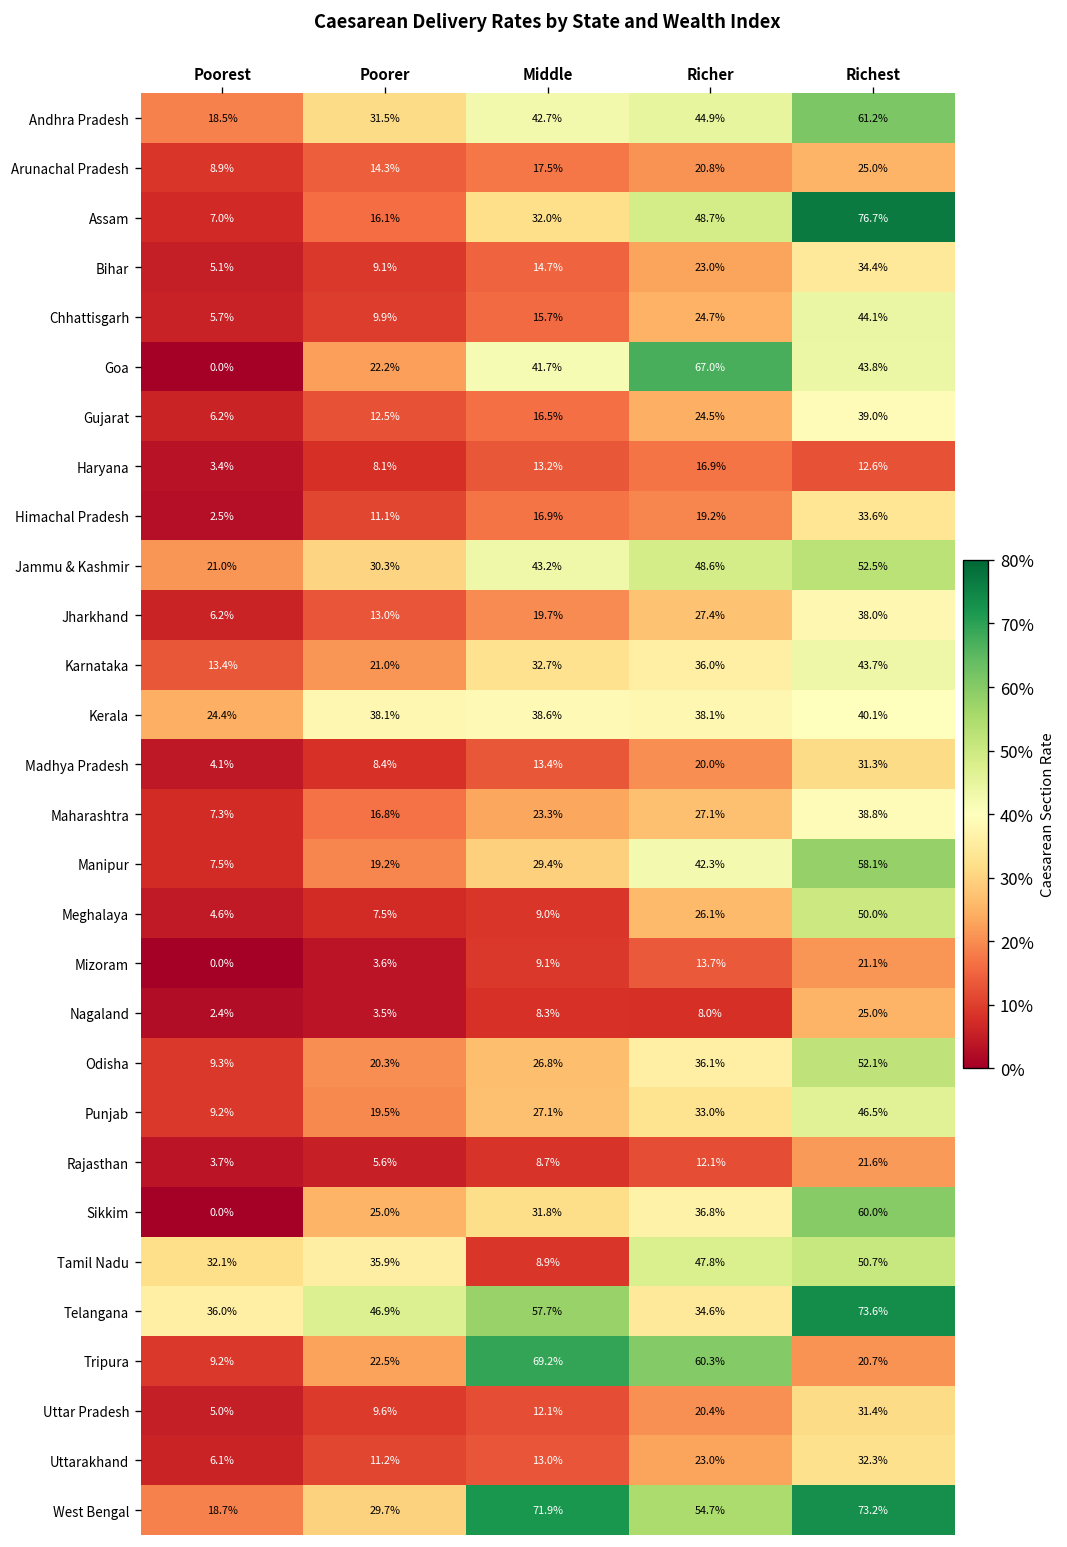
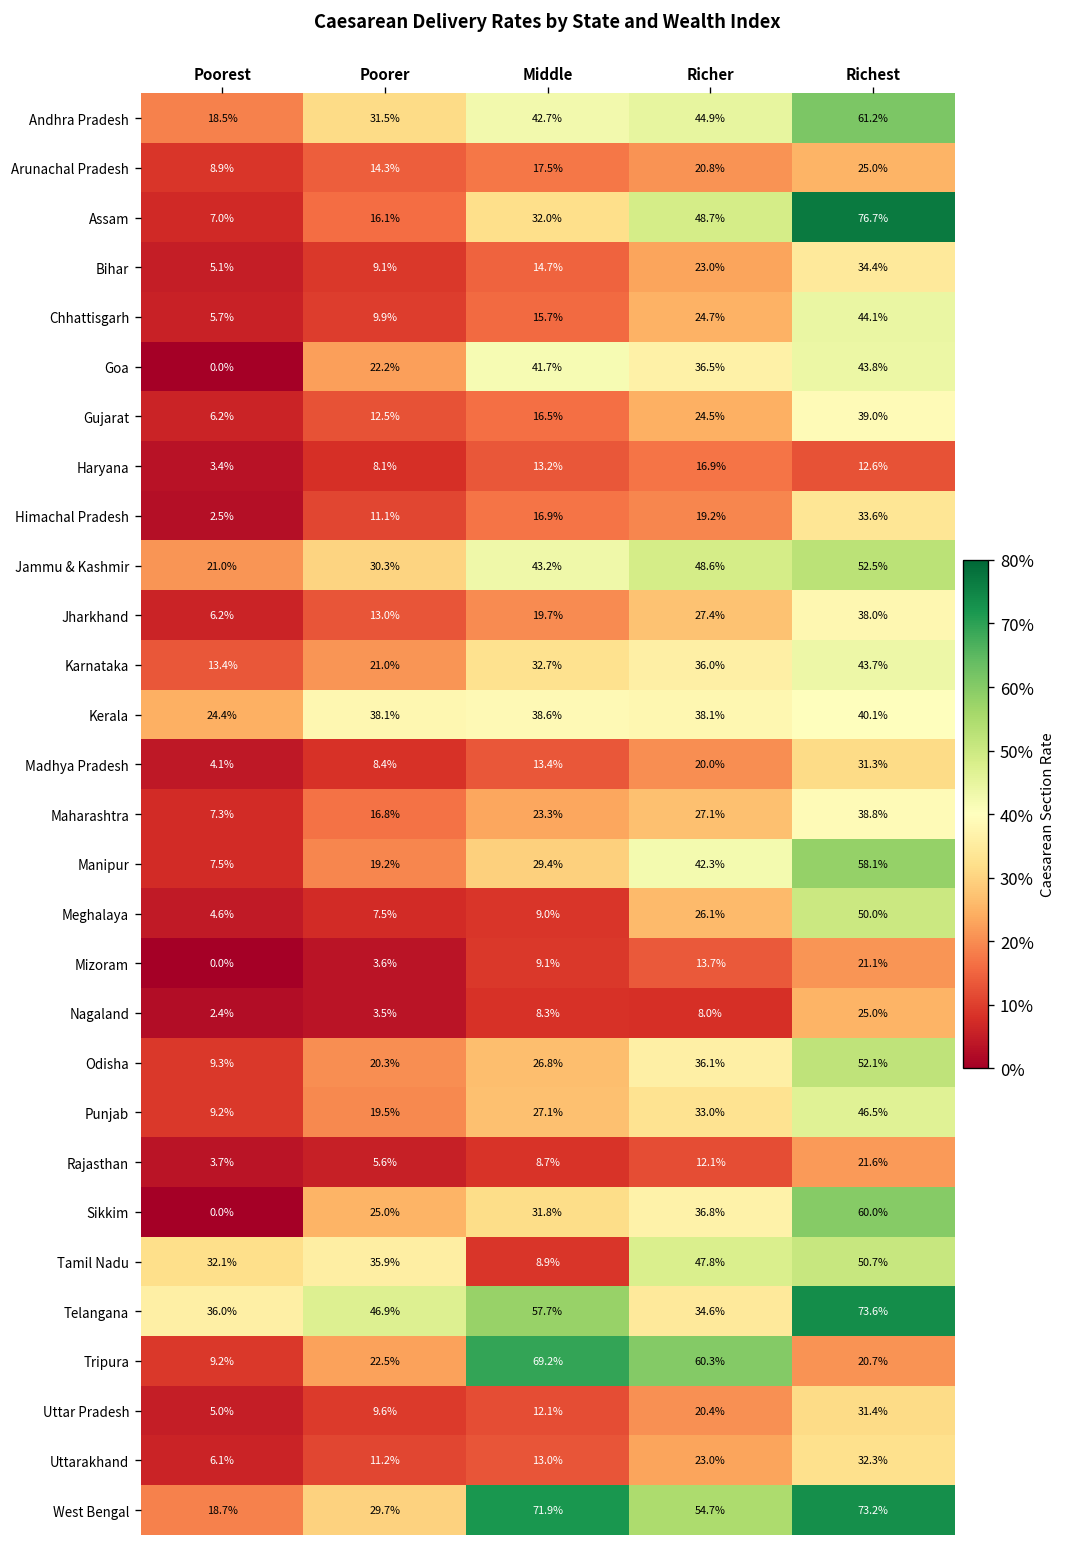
  {
    "Andhra Pradesh": {
      "Poorest": "18.5%",
      "Poorer": "31.5%",
      "Middle": "42.7%",
      "Richer": "44.9%",
      "Richest": "61.2%"
    },
    "Arunachal Pradesh": {
      "Poorest": "8.9%",
      "Poorer": "14.3%",
      "Middle": "17.5%",
      "Richer": "20.8%",
      "Richest": "25.0%"
    },
    "Assam": {
      "Poorest": "7.0%",
      "Poorer": "16.1%",
      "Middle": "32.0%",
      "Richer": "48.7%",
      "Richest": "76.7%"
    },
    "Bihar": {
      "Poorest": "5.1%",
      "Poorer": "9.1%",
      "Middle": "14.7%",
      "Richer": "23.0%",
      "Richest": "34.4%"
    },
    "Chhattisgarh": {
      "Poorest": "5.7%",
      "Poorer": "9.9%",
      "Middle": "15.7%",
      "Richer": "24.7%",
      "Richest": "44.1%"
    },
    "Goa": {
      "Poorest": "0.0%",
      "Poorer": "22.2%",
      "Middle": "41.7%",
-     "Richer": "67.0%",
+     "Richer": "36.5%",
      "Richest": "43.8%"
    },
    "Gujarat": {
      "Poorest": "6.2%",
      "Poorer": "12.5%",
      "Middle": "16.5%",
      "Richer": "24.5%",
      "Richest": "39.0%"
    },
    "Haryana": {
      "Poorest": "3.4%",
      "Poorer": "8.1%",
      "Middle": "13.2%",
      "Richer": "16.9%",
      "Richest": "12.6%"
    },
    "Himachal Pradesh": {
      "Poorest": "2.5%",
      "Poorer": "11.1%",
      "Middle": "16.9%",
      "Richer": "19.2%",
      "Richest": "33.6%"
    },
    "Jammu & Kashmir": {
      "Poorest": "21.0%",
      "Poorer": "30.3%",
      "Middle": "43.2%",
      "Richer": "48.6%",
      "Richest": "52.5%"
    },
    "Jharkhand": {
      "Poorest": "6.2%",
      "Poorer": "13.0%",
      "Middle": "19.7%",
      "Richer": "27.4%",
      "Richest": "38.0%"
    },
    "Karnataka": {
      "Poorest": "13.4%",
      "Poorer": "21.0%",
      "Middle": "32.7%",
      "Richer": "36.0%",
      "Richest": "43.7%"
    },
    "Kerala": {
      "Poorest": "24.4%",
      "Poorer": "38.1%",
      "Middle": "38.6%",
      "Richer": "38.1%",
      "Richest": "40.1%"
    },
    "Madhya Pradesh": {
      "Poorest": "4.1%",
      "Poorer": "8.4%",
      "Middle": "13.4%",
      "Richer": "20.0%",
      "Richest": "31.3%"
    },
    "Maharashtra": {
      "Poorest": "7.3%",
      "Poorer": "16.8%",
      "Middle": "23.3%",
      "Richer": "27.1%",
      "Richest": "38.8%"
    },
    "Manipur": {
      "Poorest": "7.5%",
      "Poorer": "19.2%",
      "Middle": "29.4%",
      "Richer": "42.3%",
      "Richest": "58.1%"
    },
    "Meghalaya": {
      "Poorest": "4.6%",
      "Poorer": "7.5%",
      "Middle": "9.0%",
      "Richer": "26.1%",
      "Richest": "50.0%"
    },
    "Mizoram": {
      "Poorest": "0.0%",
      "Poorer": "3.6%",
      "Middle": "9.1%",
      "Richer": "13.7%",
      "Richest": "21.1%"
    },
    "Nagaland": {
      "Poorest": "2.4%",
      "Poorer": "3.5%",
      "Middle": "8.3%",
      "Richer": "8.0%",
      "Richest": "25.0%"
    },
    "Odisha": {
      "Poorest": "9.3%",
      "Poorer": "20.3%",
      "Middle": "26.8%",
      "Richer": "36.1%",
      "Richest": "52.1%"
    },
    "Punjab": {
      "Poorest": "9.2%",
      "Poorer": "19.5%",
      "Middle": "27.1%",
      "Richer": "33.0%",
      "Richest": "46.5%"
    },
    "Rajasthan": {
      "Poorest": "3.7%",
      "Poorer": "5.6%",
      "Middle": "8.7%",
      "Richer": "12.1%",
      "Richest": "21.6%"
    },
    "Sikkim": {
      "Poorest": "0.0%",
      "Poorer": "25.0%",
      "Middle": "31.8%",
      "Richer": "36.8%",
      "Richest": "60.0%"
    },
    "Tamil Nadu": {
      "Poorest": "32.1%",
      "Poorer": "35.9%",
      "Middle": "8.9%",
      "Richer": "47.8%",
      "Richest": "50.7%"
    },
    "Telangana": {
      "Poorest": "36.0%",
      "Poorer": "46.9%",
      "Middle": "57.7%",
      "Richer": "34.6%",
      "Richest": "73.6%"
    },
    "Tripura": {
      "Poorest": "9.2%",
      "Poorer": "22.5%",
      "Middle": "69.2%",
      "Richer": "60.3%",
      "Richest": "20.7%"
    },
    "Uttar Pradesh": {
      "Poorest": "5.0%",
      "Poorer": "9.6%",
      "Middle": "12.1%",
      "Richer": "20.4%",
      "Richest": "31.4%"
    },
    "Uttarakhand": {
      "Poorest": "6.1%",
      "Poorer": "11.2%",
      "Middle": "13.0%",
      "Richer": "23.0%",
      "Richest": "32.3%"
    },
    "West Bengal": {
      "Poorest": "18.7%",
      "Poorer": "29.7%",
      "Middle": "71.9%",
      "Richer": "54.7%",
      "Richest": "73.2%"
    }
  }
